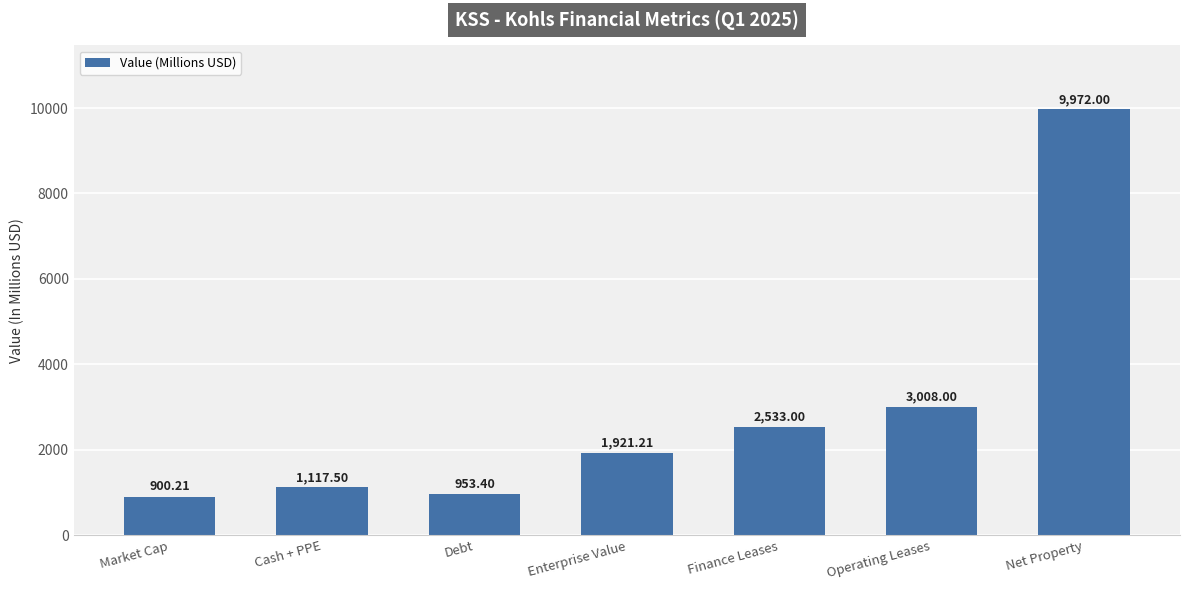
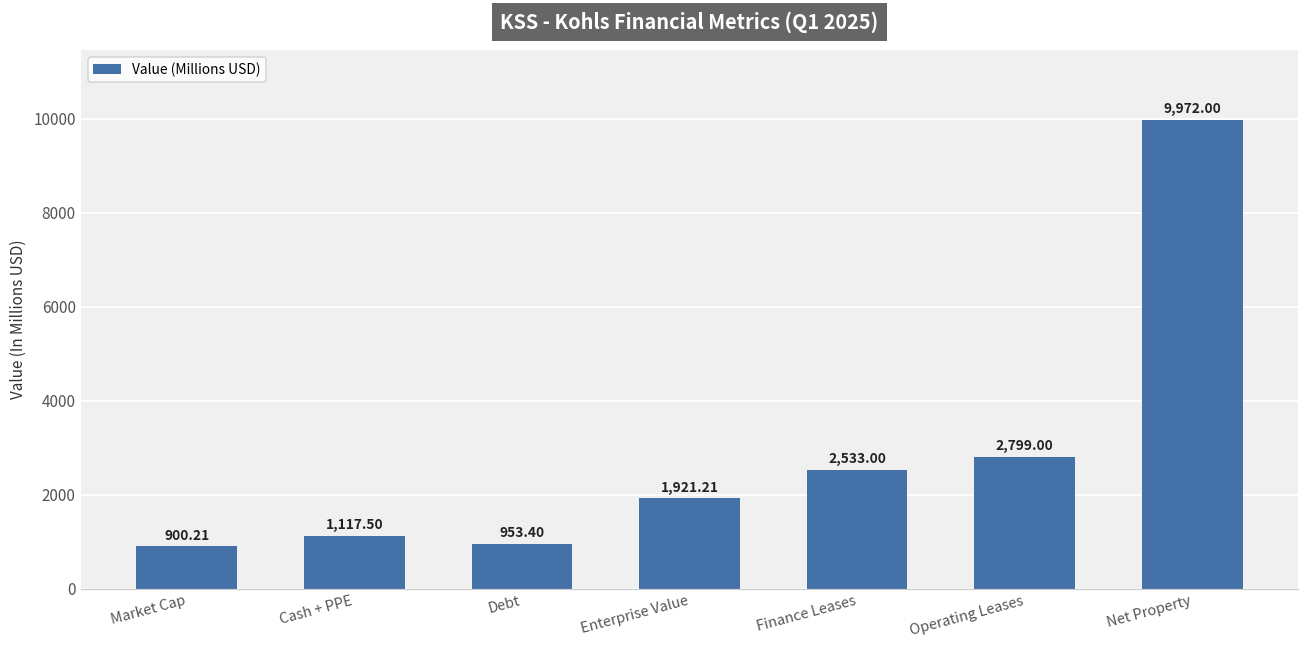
  {
    "Market Cap": "900.21",
    "Cash + PPE": "1,117.50",
    "Debt": "953.40",
    "Enterprise Value": "1,921.21",
    "Finance Leases": "2,533.00",
-   "Operating Leases": "3,008.00",
+   "Operating Leases": "2,799.00",
    "Net Property": "9,972.00"
  }
